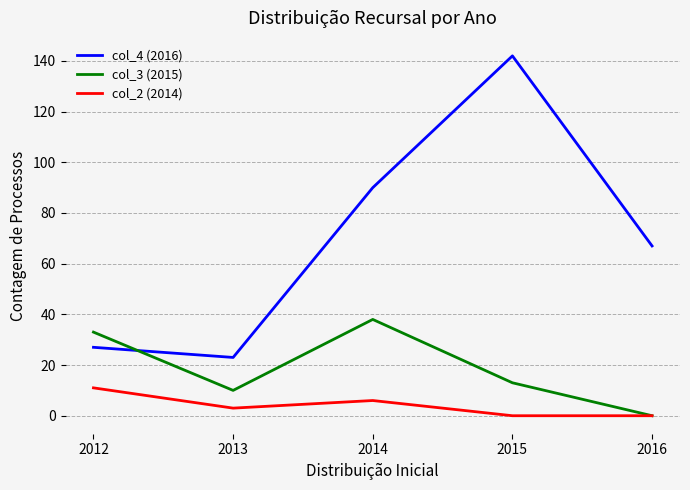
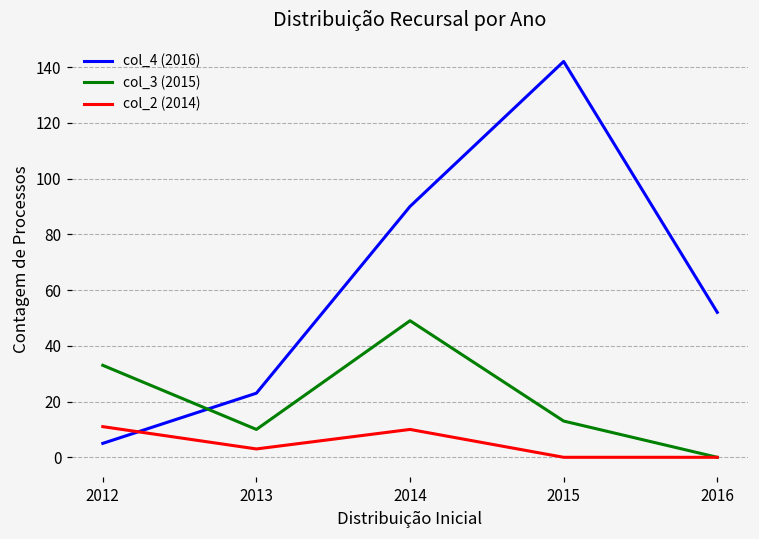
  {
    "col_4 (2016)": {
-     "2012": 27,
+     "2012": 5,
      "2013": 23,
      "2014": 90,
      "2015": 142,
-     "2016": 67
+     "2016": 52
    },
    "col_3 (2015)": {
      "2012": 33,
      "2013": 10,
-     "2014": 38,
+     "2014": 49,
      "2015": 13
    },
    "col_2 (2014)": {
      "2012": 11,
      "2013": 3,
-     "2014": 6,
+     "2014": 10,
      "2015": 0
    }
  }
